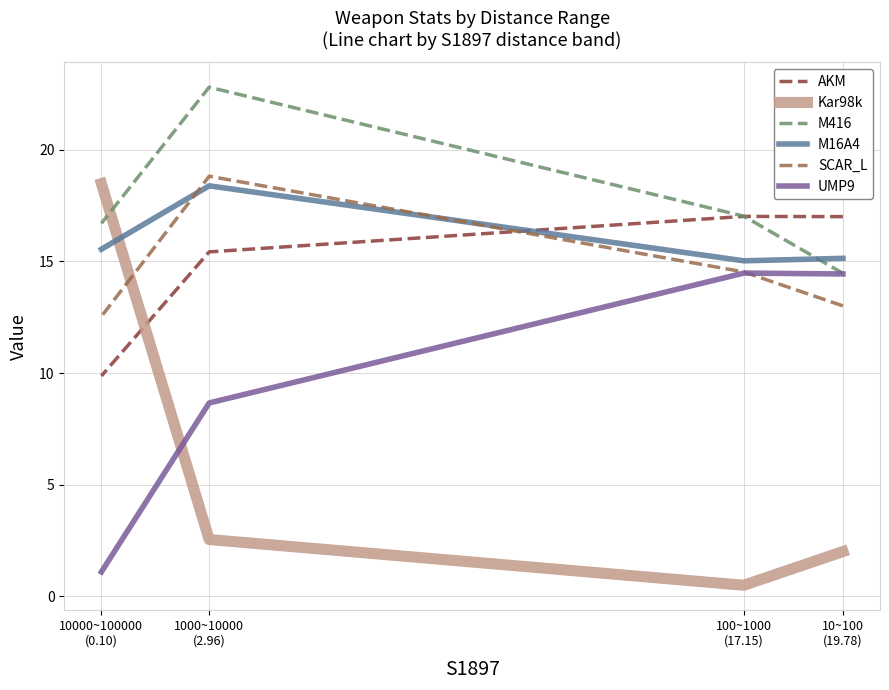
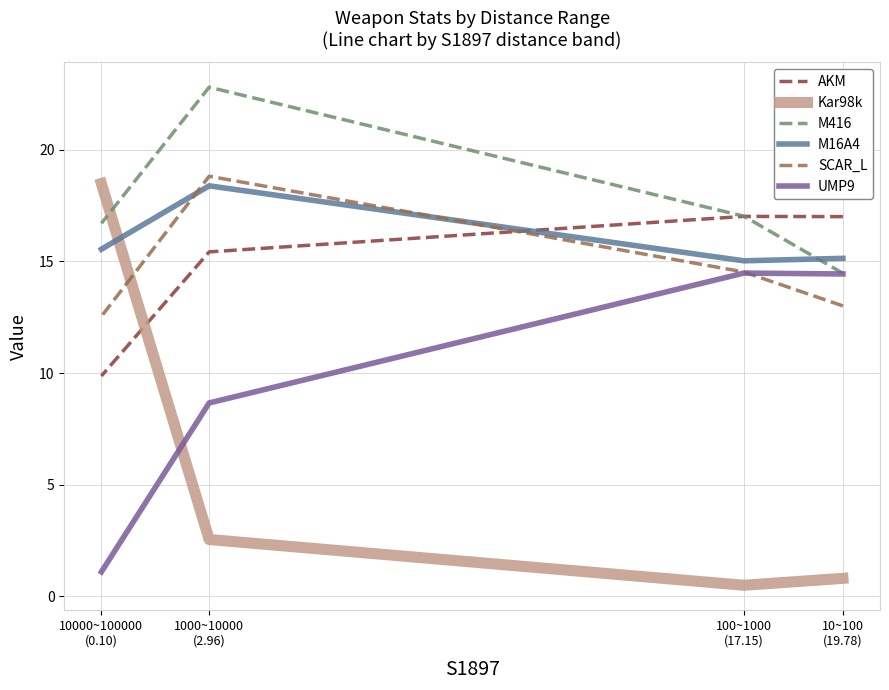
  {
    "Kar98k": {
      "10000~100000 (0.10)": 18.5,
      "1000~10000 (2.96)": 2.5,
      "100~1000 (17.15)": 0.5,
-     "10~100 (19.78)": 2.0
+     "10~100 (19.78)": 0.8
    }
  }
